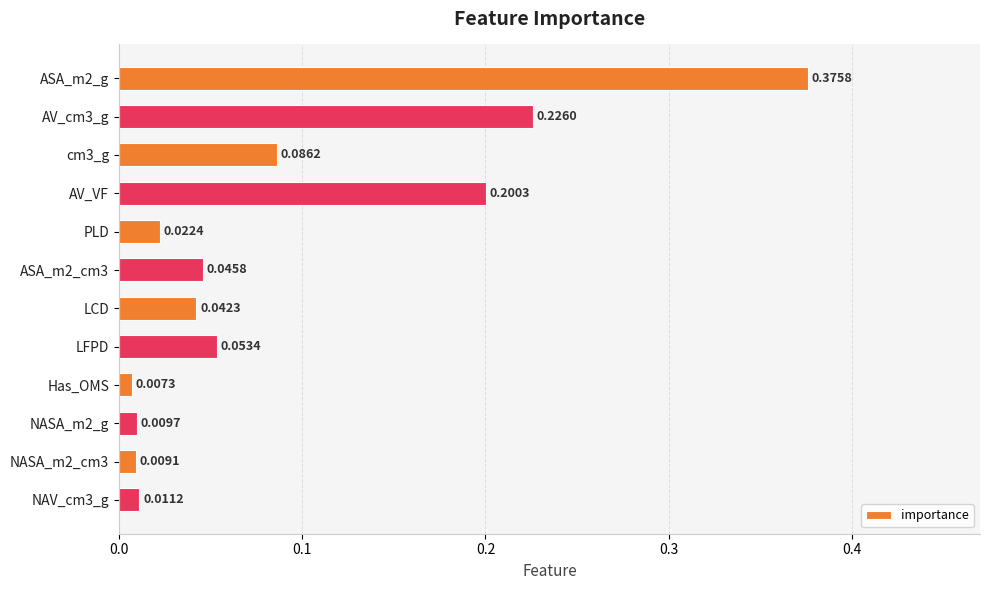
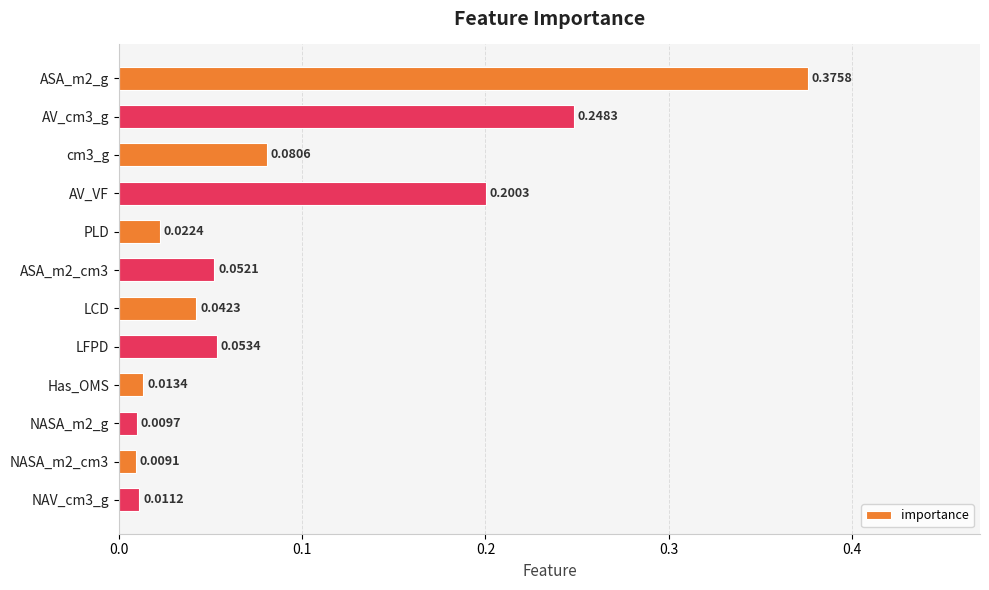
  {
    "ASA_m2_g": 0.3758,
-   "AV_cm3_g": 0.2260,
-   "cm3_g": 0.0862,
+   "AV_cm3_g": 0.2483,
+   "cm3_g": 0.0806,
    "AV_VF": 0.2003,
    "PLD": 0.0224,
-   "ASA_m2_cm3": 0.0458,
+   "ASA_m2_cm3": 0.0521,
    "LCD": 0.0423,
    "LFPD": 0.0534,
-   "Has_OMS": 0.0073,
+   "Has_OMS": 0.0134,
    "NASA_m2_g": 0.0097,
    "NASA_m2_cm3": 0.0091,
    "NAV_cm3_g": 0.0112
  }
